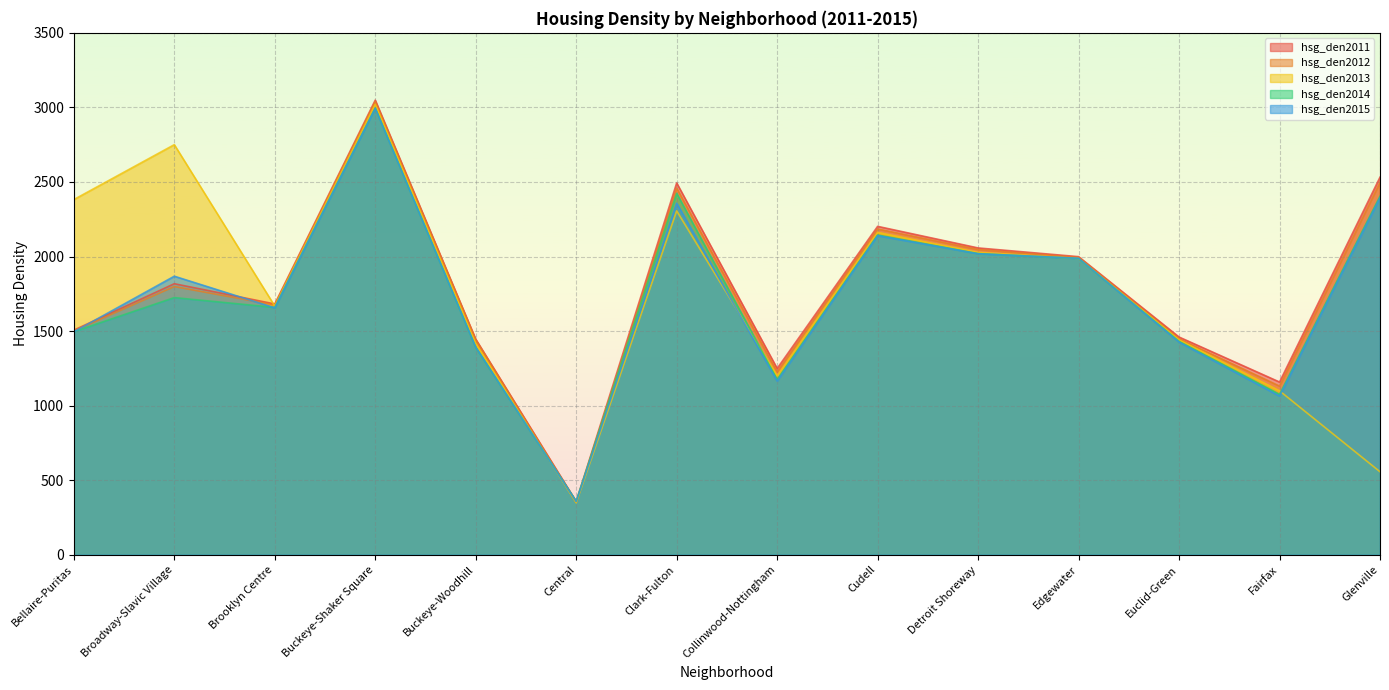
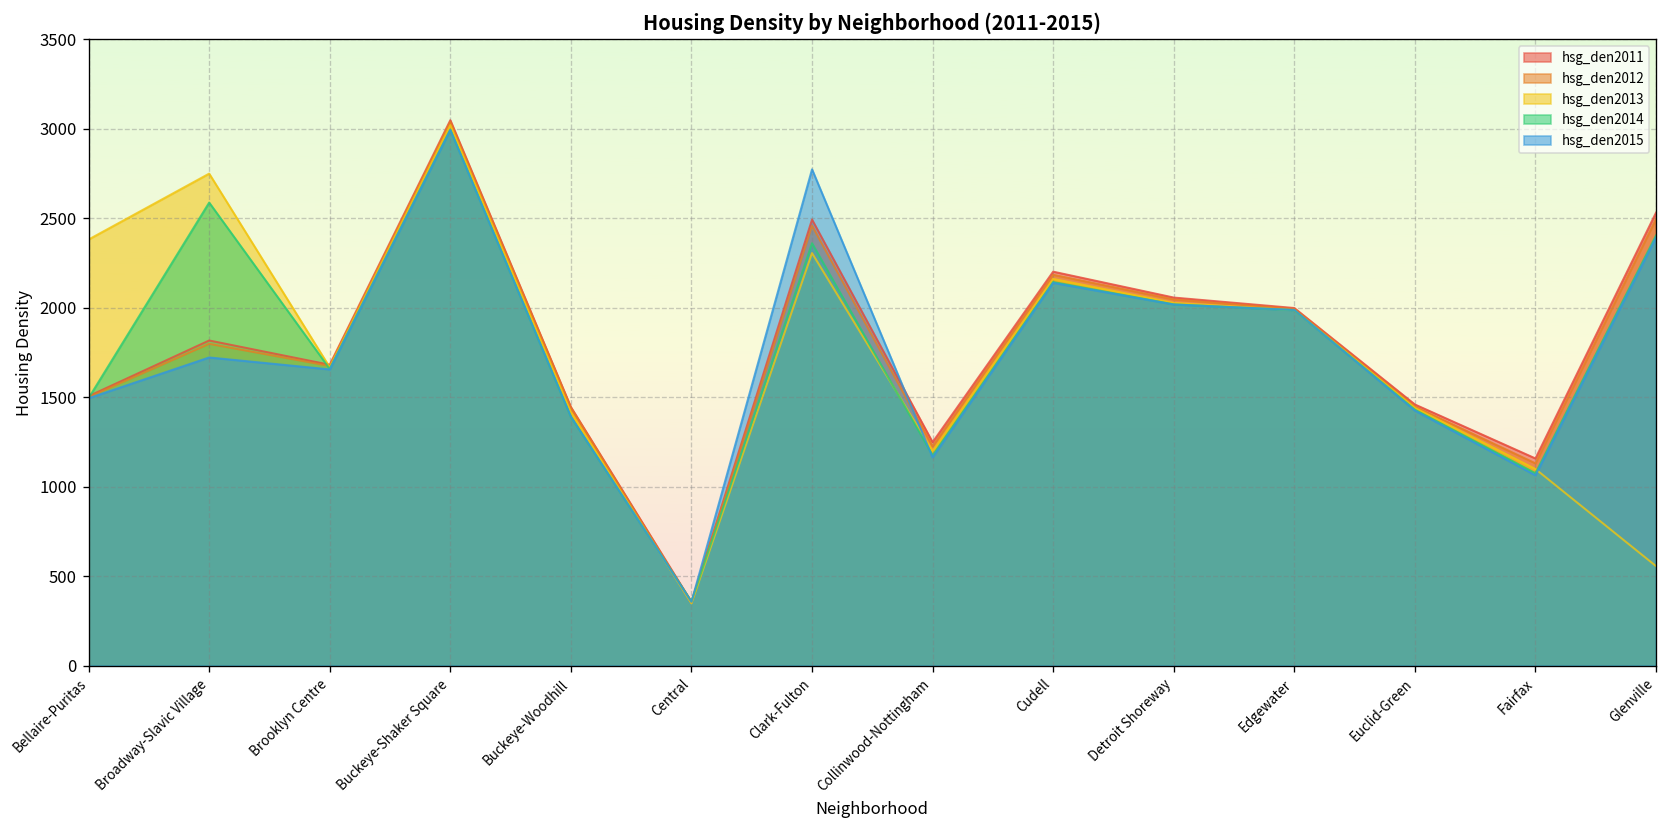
  {
    "hsg_den2013": {
      "Bellaire-Puritas": 2380,
      "Broadway-Slavic Village": 2750,
      "Buckeye-Shaker Square": 3020,
      "Buckeye-Woodhill": 1420,
      "Clark-Fulton": 2310,
      "Collinwood-Nottingham": 1200,
      "Cudell": 2160,
      "Fairfax": 1100,
      "Glenville": 560
    },
    "hsg_den2014": {
-     "Broadway-Slavic Village": 1720,
-     "Clark-Fulton": 2420
+     "Broadway-Slavic Village": 2590,
+     "Clark-Fulton": 2360
    },
    "hsg_den2015": {
-     "Broadway-Slavic Village": 1870,
-     "Clark-Fulton": 2360
+     "Broadway-Slavic Village": 1720,
+     "Clark-Fulton": 2770
    }
  }
